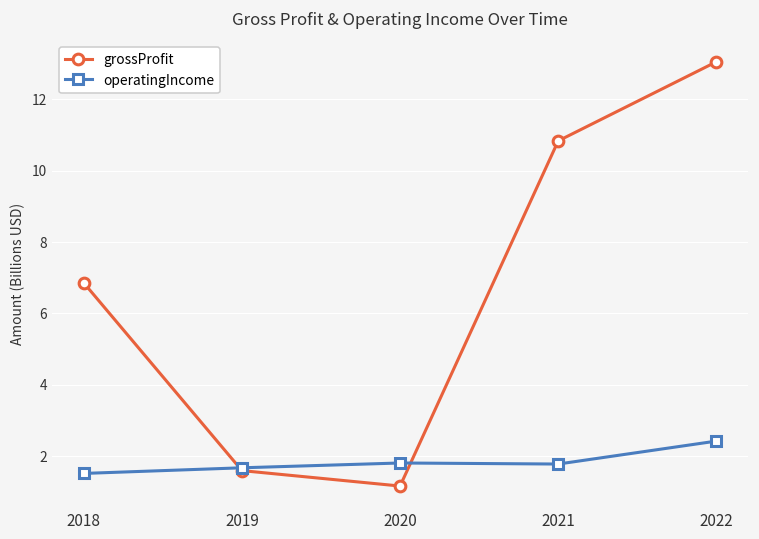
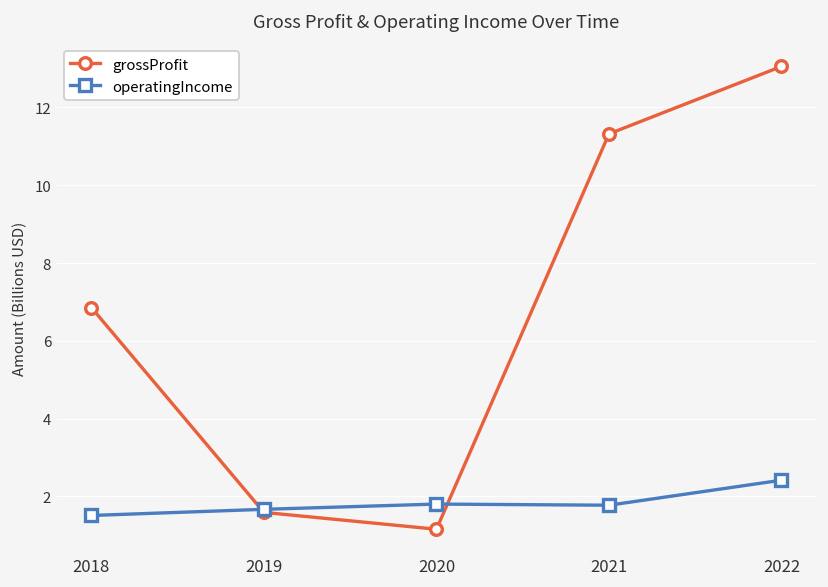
  {
    "grossProfit": {
      "2018": 6.9,
      "2020": 1.2,
-     "2021": 10.8,
+     "2021": 11.3,
      "2022": 13.1
    },
    "operatingIncome": {
      "2018": 1.5,
      "2020": 1.8,
      "2021": 1.8,
      "2022": 2.4
    }
  }
